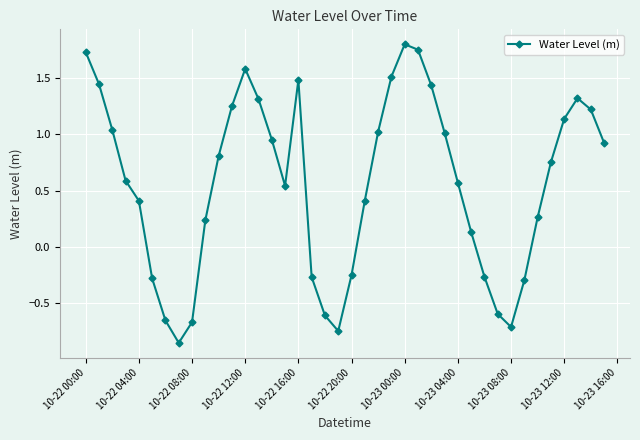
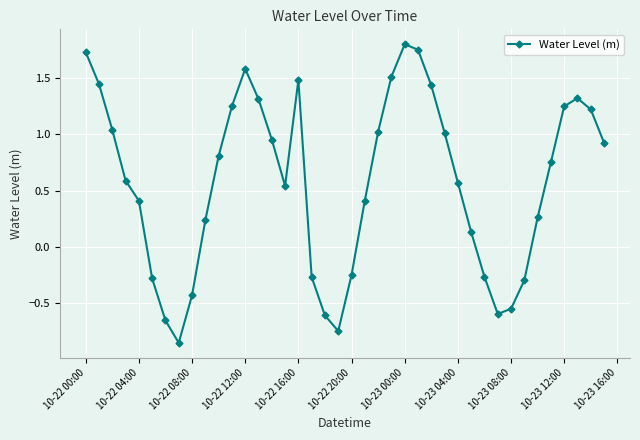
  {
    "10-22 00:00": 1.73,
    "10-22 04:00": 0.41,
-   "10-22 08:00": -0.67,
+   "10-22 08:00": -0.43,
    "10-22 12:00": 1.58,
    "10-22 16:00": 1.48,
    "10-22 20:00": -0.25,
    "10-23 00:00": 1.80,
    "10-23 04:00": 0.57,
-   "10-23 08:00": -0.71,
-   "10-23 12:00": 1.14
+   "10-23 08:00": -0.55,
+   "10-23 12:00": 1.25
  }
